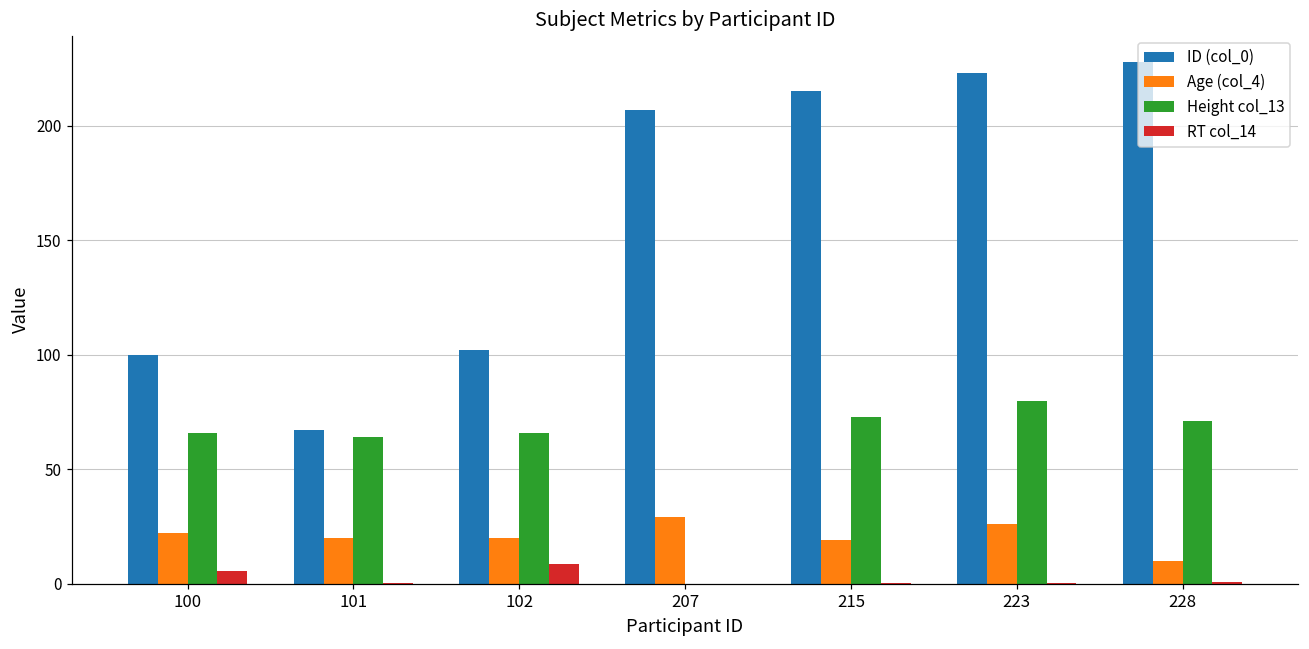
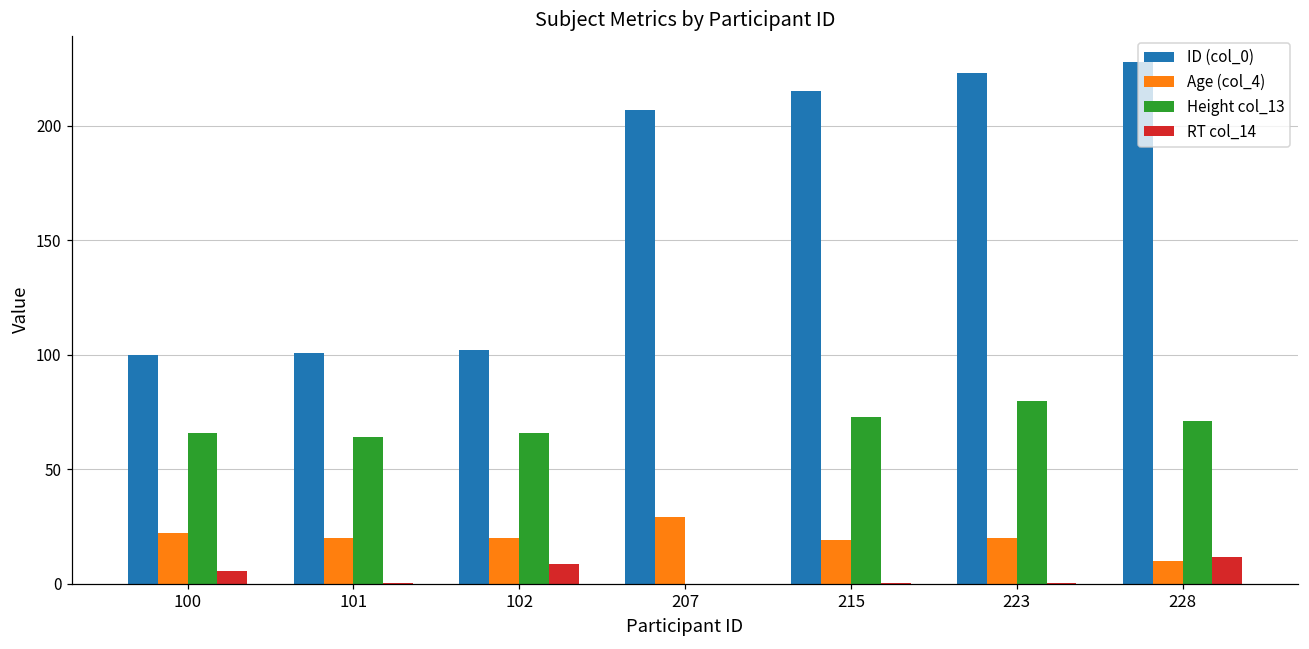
  {
    "ID (col_0)": {
      "100": 100,
-     "101": 67,
+     "101": 101,
      "102": 102,
      "207": 207,
      "215": 215,
      "223": 223
    },
    "Age (col_4)": {
      "100": 22,
      "101": 20,
      "102": 20,
      "207": 29,
      "215": 19,
-     "223": 26,
+     "223": 20,
      "228": 10
    },
    "Height col_13": {
      "100": 66,
      "101": 64,
      "102": 66,
      "207": 0,
      "215": 73,
      "223": 80,
      "228": 71
    },
    "RT col_14": {
      "100": 5,
      "102": 9,
      "207": 0,
-     "228": 1
+     "228": 12
    }
  }
